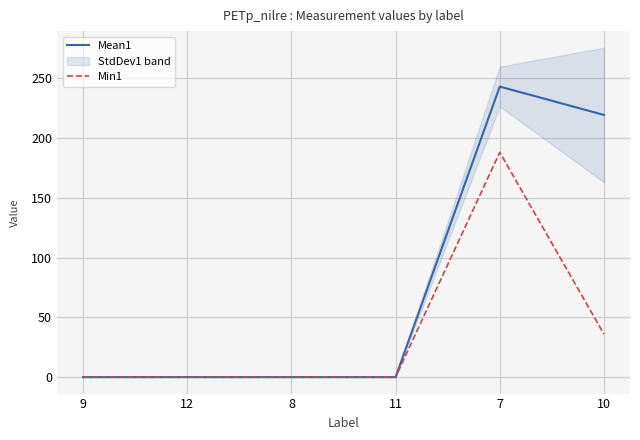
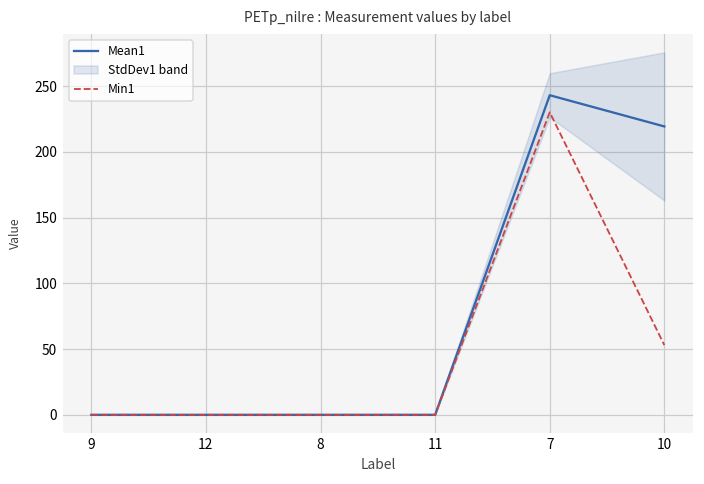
  {
    "Min1": {
-     "7": 188,
-     "10": 36
+     "7": 230,
+     "10": 53
    }
  }
